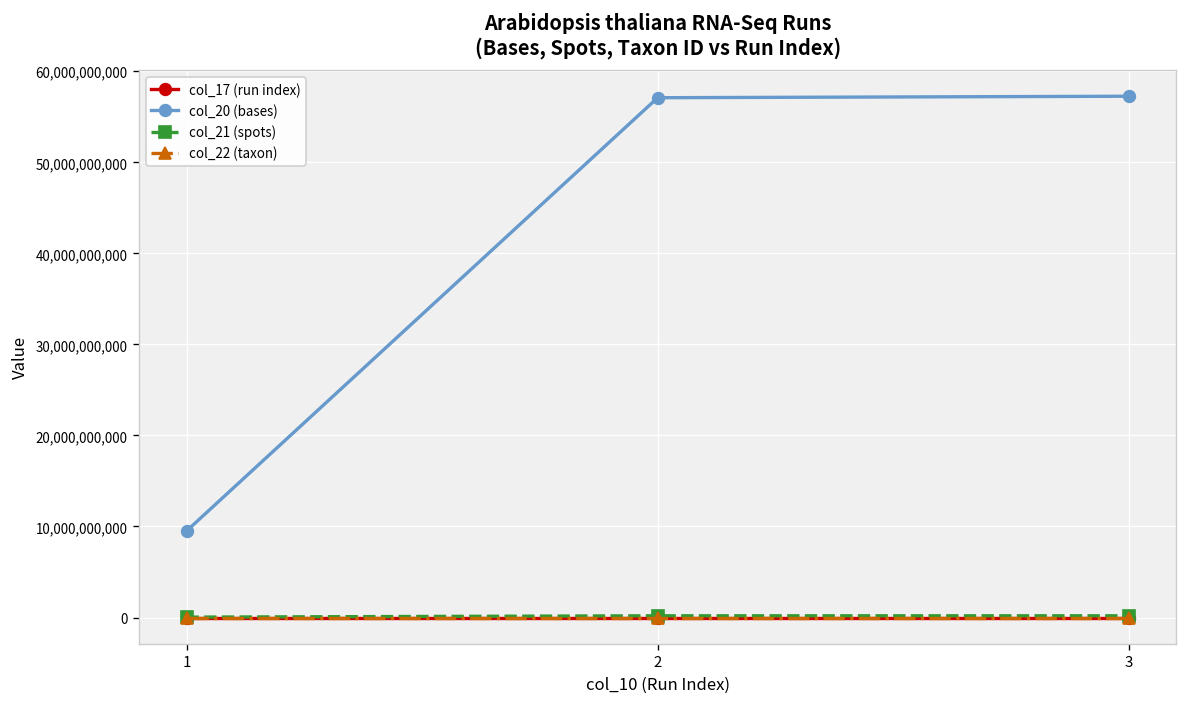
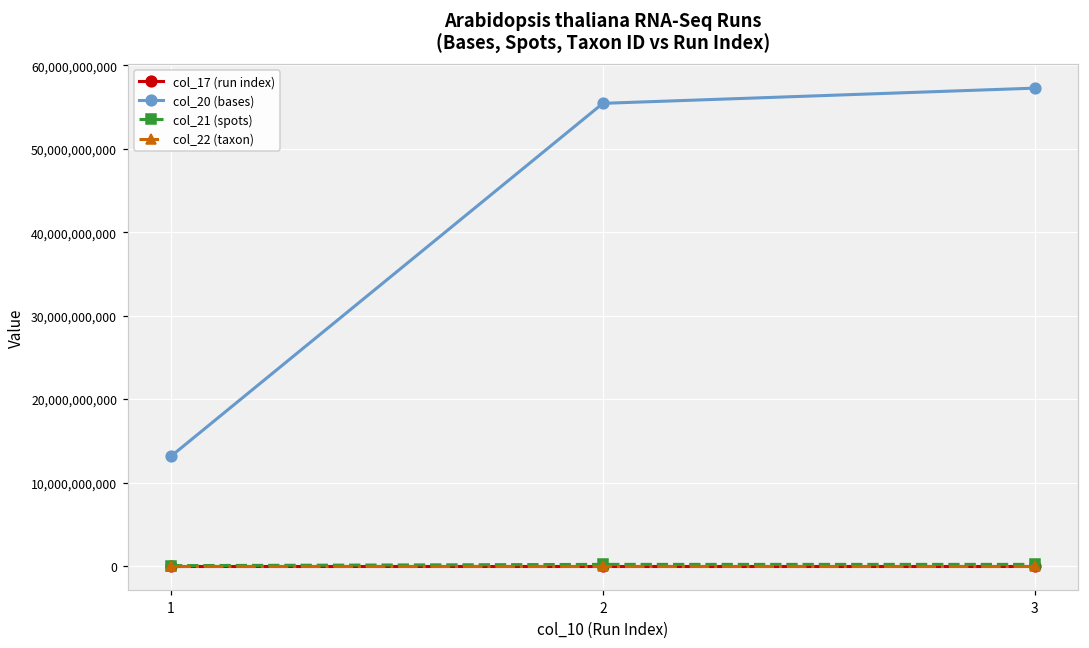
  {
    "col_20 (bases)": {
-     "1": "10,000,000,000",
-     "2": "57,000,000,000",
+     "1": "13,000,000,000",
+     "2": "55,000,000,000",
      "3": "57,000,000,000"
    }
  }
